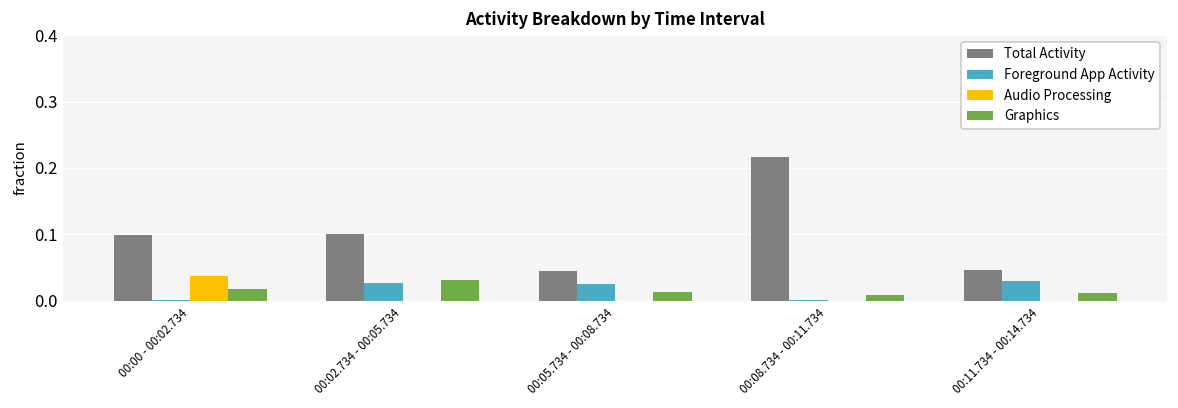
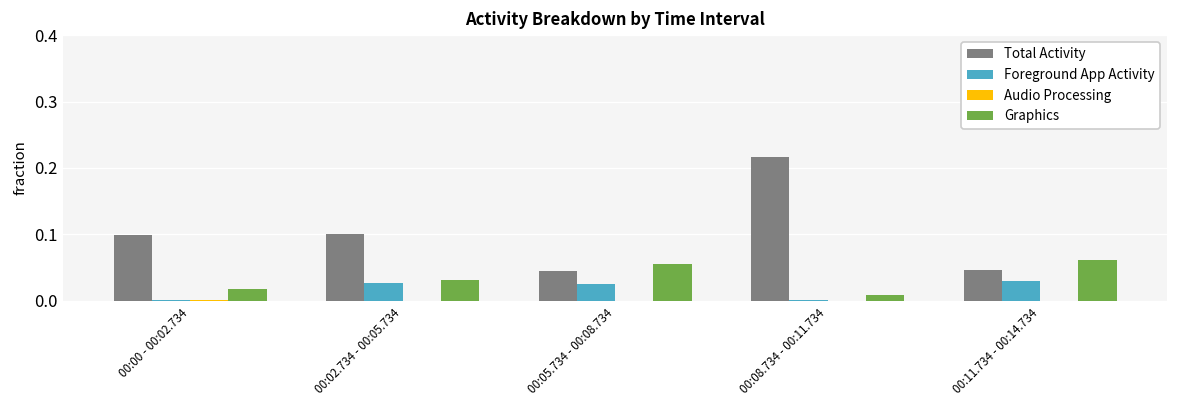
  {
    "Total Activity": {
      "00:00 - 00:02.734": 0.10,
      "00:02.734 - 00:05.734": 0.10,
      "00:05.734 - 00:08.734": 0.05,
      "00:08.734 - 00:11.734": 0.22,
      "00:11.734 - 00:14.734": 0.05
    },
    "Foreground App Activity": {
      "00:02.734 - 00:05.734": 0.03,
      "00:05.734 - 00:08.734": 0.03,
      "00:11.734 - 00:14.734": 0.03
    },
    "Audio Processing": {
-     "00:00 - 00:02.734": 0.04,
+     "00:00 - 00:02.734": 0.00,
      "00:02.734 - 00:05.734": 0.00,
      "00:05.734 - 00:08.734": 0.00,
      "00:08.734 - 00:11.734": 0.00,
      "00:11.734 - 00:14.734": 0.00
    },
    "Graphics": {
      "00:00 - 00:02.734": 0.02,
      "00:02.734 - 00:05.734": 0.03,
-     "00:05.734 - 00:08.734": 0.01,
+     "00:05.734 - 00:08.734": 0.06,
      "00:08.734 - 00:11.734": 0.01,
-     "00:11.734 - 00:14.734": 0.01
+     "00:11.734 - 00:14.734": 0.06
    }
  }
